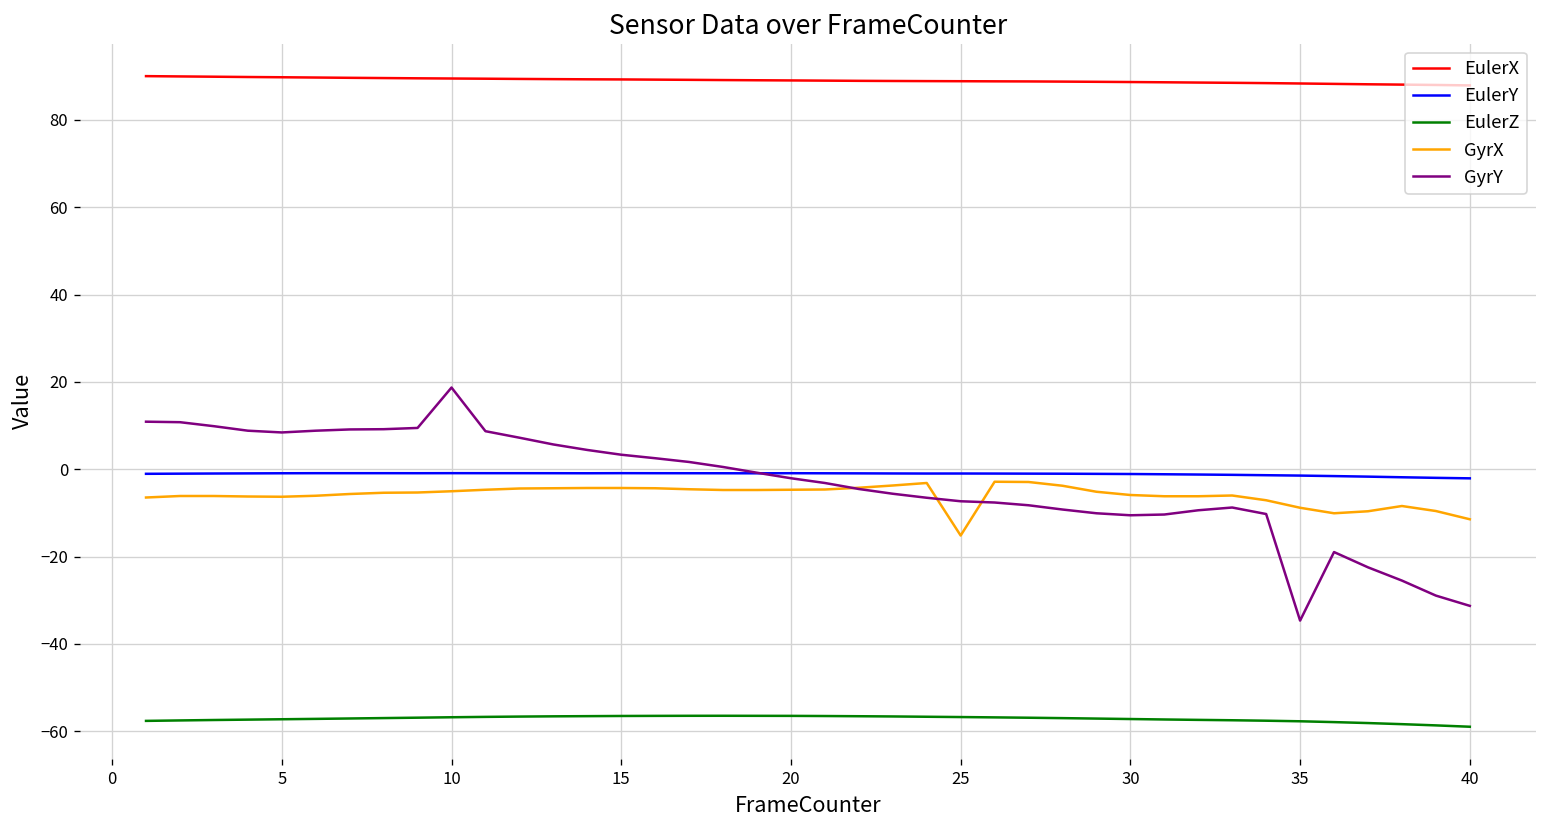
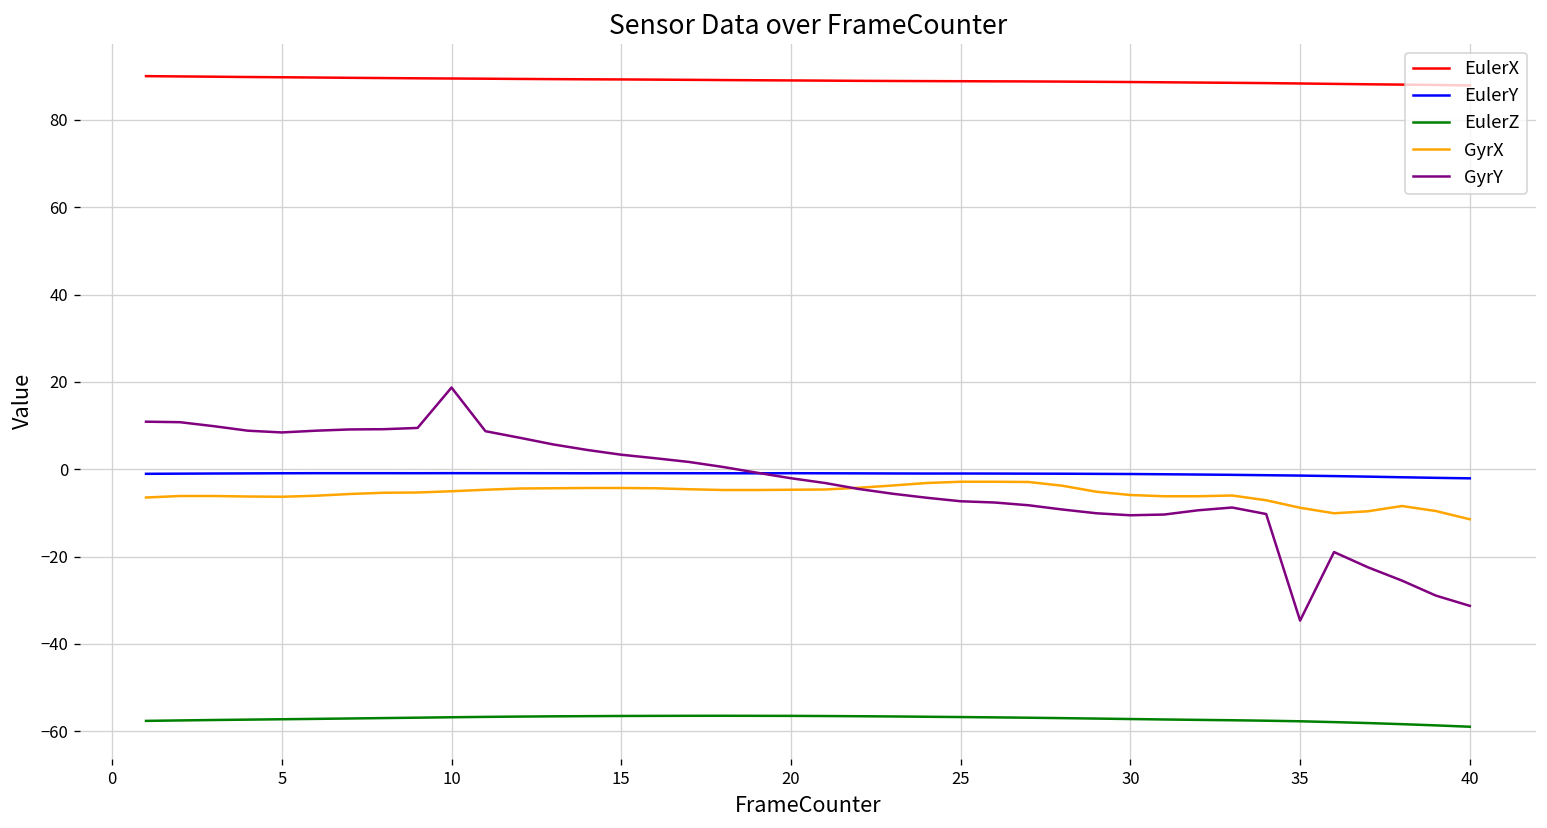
  {
    "EulerX": {
      "5": 90,
      "10": 89,
      "15": 89,
      "20": 89,
      "25": 89,
      "30": 89,
      "35": 88
    },
    "EulerY": {
      "5": -1,
      "10": -1,
      "15": -1,
      "20": -1,
      "25": -1,
      "30": -1,
      "35": -1,
      "40": -2
    },
    "EulerZ": {
      "5": -57,
      "10": -57,
      "15": -56,
      "20": -56,
      "25": -57,
      "30": -57,
      "35": -58,
      "40": -59
    },
    "GyrX": {
      "5": -6,
      "10": -5,
      "15": -4,
      "20": -5,
-     "25": -15,
+     "25": -3,
      "30": -6,
      "35": -9,
      "40": -11
    },
    "GyrY": {
      "5": 8,
      "10": 19,
      "15": 3,
      "20": -2,
      "25": -7,
      "30": -11,
      "35": -35,
      "40": -31
    }
  }
